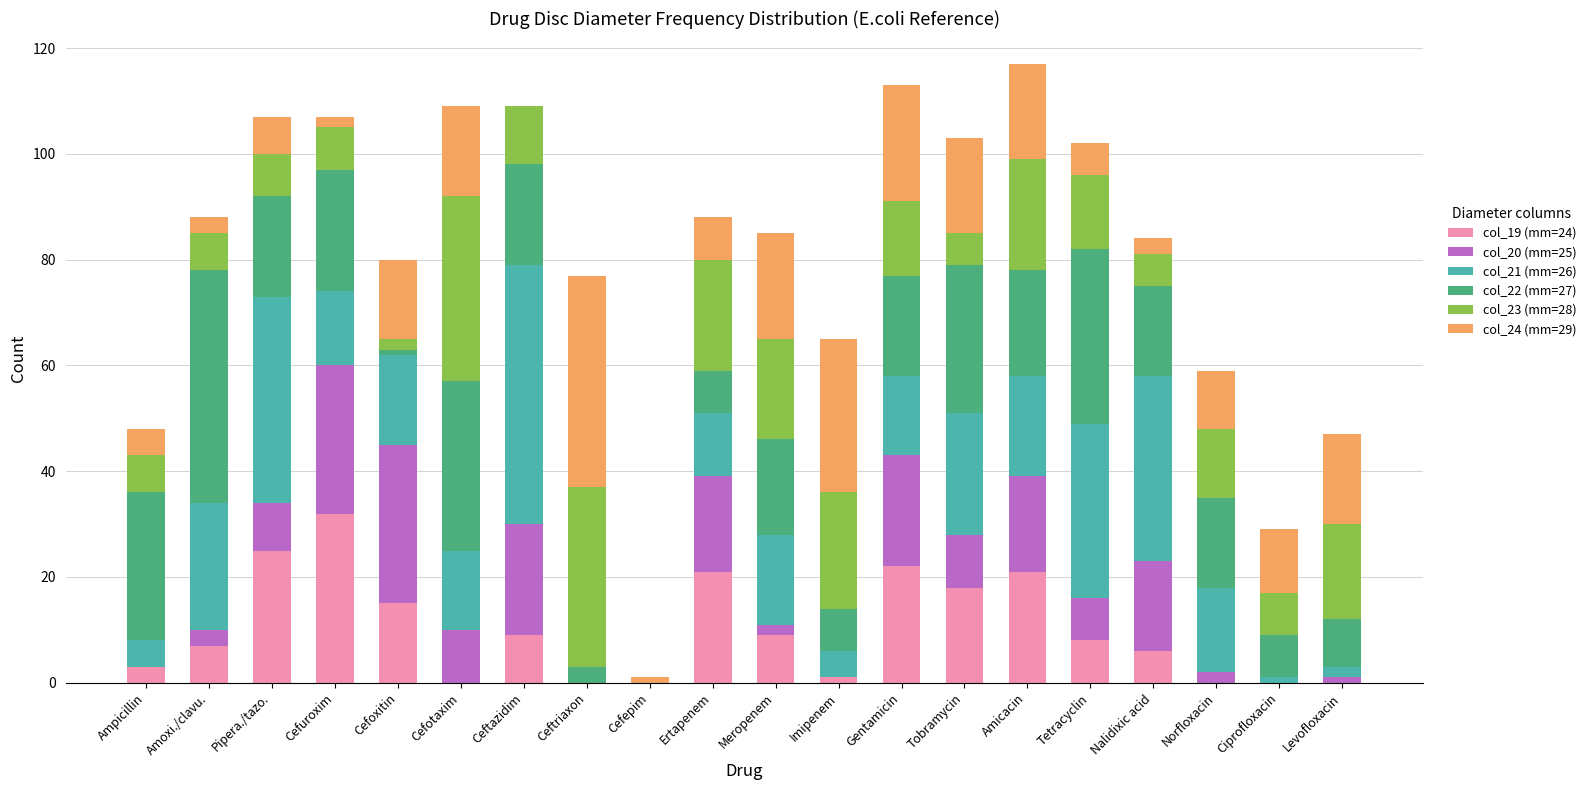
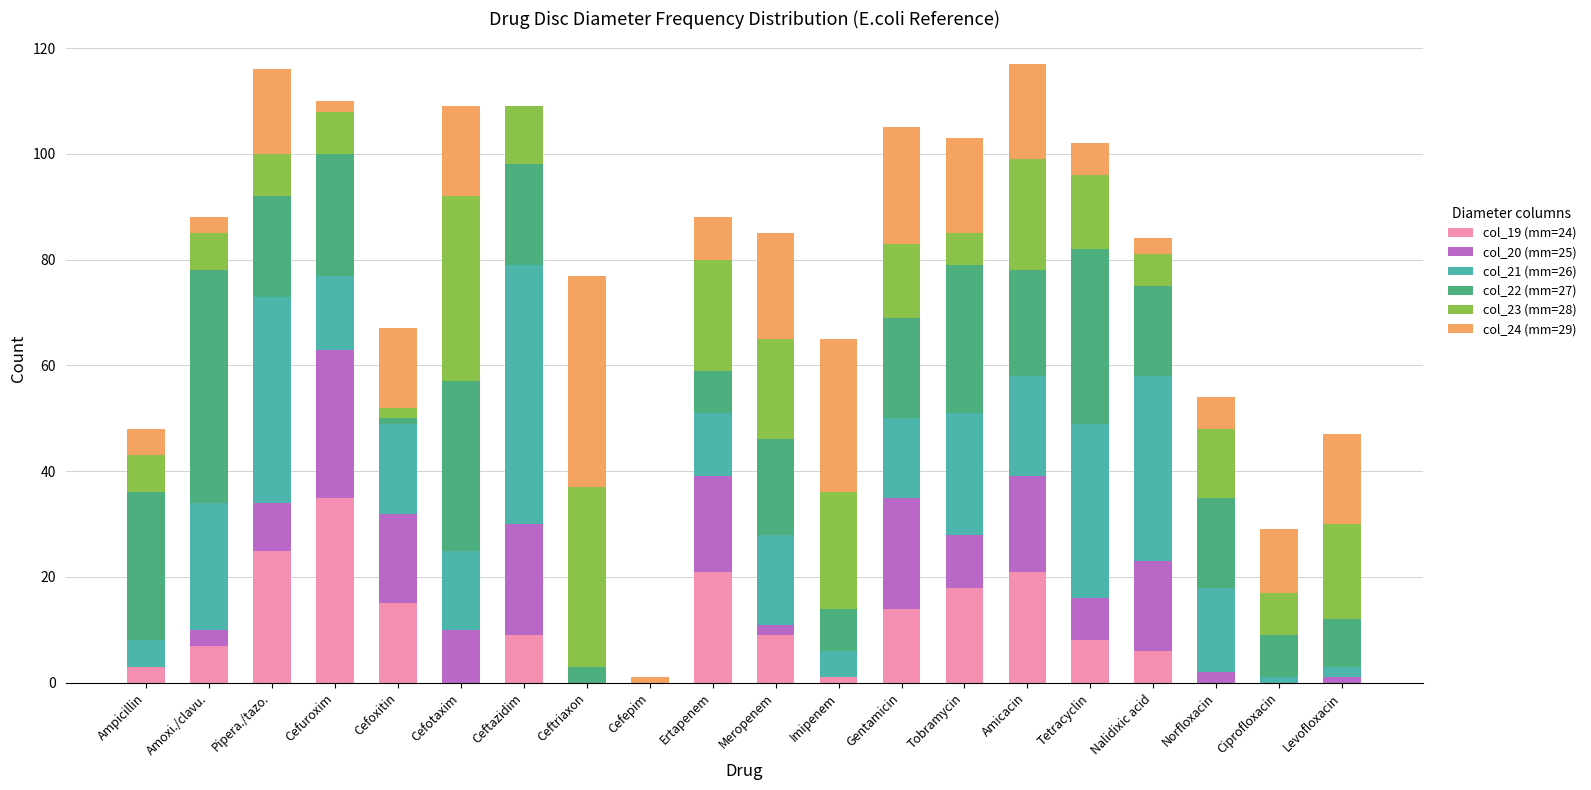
  {
    "col_19 (mm=24)": {
      "Ampicillin": 3,
      "Amoxi./clavu.": 7,
      "Pipera./tazo.": 25,
-     "Cefuroxim": 32,
+     "Cefuroxim": 35,
      "Cefoxitin": 15,
      "Cefotaxim": 0,
      "Ceftazidim": 9,
      "Ceftriaxon": 0,
      "Cefepim": 0,
      "Ertapenem": 21,
      "Meropenem": 9,
      "Imipenem": 1,
-     "Gentamicin": 22,
+     "Gentamicin": 14,
      "Tobramycin": 18,
      "Amicacin": 21,
      "Tetracyclin": 8,
      "Nalidixic acid": 6,
      "Norfloxacin": 0,
      "Ciprofloxacin": 0,
      "Levofloxacin": 0
    },
    "col_20 (mm=25)": {
      "Ampicillin": 0,
      "Amoxi./clavu.": 3,
      "Pipera./tazo.": 9,
      "Cefuroxim": 28,
-     "Cefoxitin": 30,
+     "Cefoxitin": 17,
      "Cefotaxim": 10,
      "Ceftazidim": 21,
      "Ceftriaxon": 0,
      "Cefepim": 0,
      "Ertapenem": 18,
      "Meropenem": 2,
      "Imipenem": 0,
      "Gentamicin": 21,
      "Tobramycin": 10,
      "Amicacin": 18,
      "Tetracyclin": 8,
      "Nalidixic acid": 17,
      "Norfloxacin": 2,
      "Ciprofloxacin": 0,
      "Levofloxacin": 1
    },
    "col_23 (mm=28)": {
      "Ampicillin": 7,
      "Amoxi./clavu.": 7,
      "Pipera./tazo.": 8,
      "Cefuroxim": 8,
      "Cefoxitin": 2,
      "Cefotaxim": 35,
      "Ceftazidim": 11,
      "Ceftriaxon": 34,
      "Cefepim": 0,
      "Ertapenem": 21,
      "Meropenem": 19,
      "Imipenem": 22,
      "Gentamicin": 14,
      "Tobramycin": 6,
      "Amicacin": 21,
      "Tetracyclin": 14,
      "Nalidixic acid": 6,
      "Norfloxacin": 13,
      "Ciprofloxacin": 8,
      "Levofloxacin": 18
    },
    "col_24 (mm=29)": {
      "Ampicillin": 5,
      "Amoxi./clavu.": 3,
-     "Pipera./tazo.": 7,
+     "Pipera./tazo.": 16,
      "Cefuroxim": 2,
      "Cefoxitin": 15,
      "Cefotaxim": 17,
      "Ceftazidim": 0,
      "Ceftriaxon": 40,
      "Cefepim": 1,
      "Ertapenem": 8,
      "Meropenem": 20,
      "Imipenem": 29,
      "Gentamicin": 22,
      "Tobramycin": 18,
      "Amicacin": 18,
      "Tetracyclin": 6,
      "Nalidixic acid": 3,
-     "Norfloxacin": 11,
+     "Norfloxacin": 6,
      "Ciprofloxacin": 12,
      "Levofloxacin": 17
    }
  }
